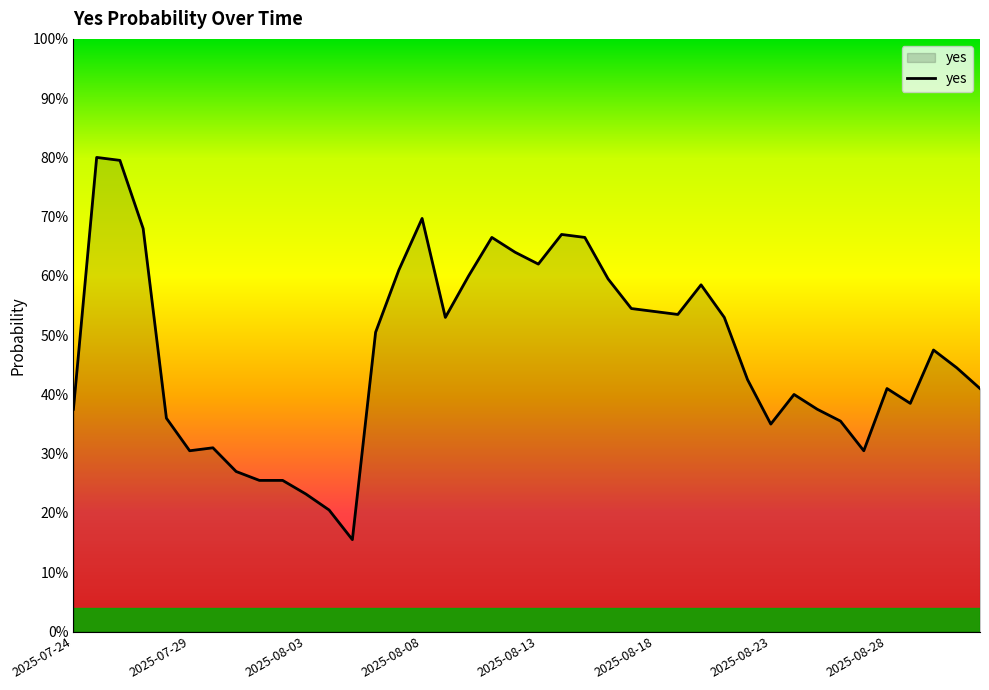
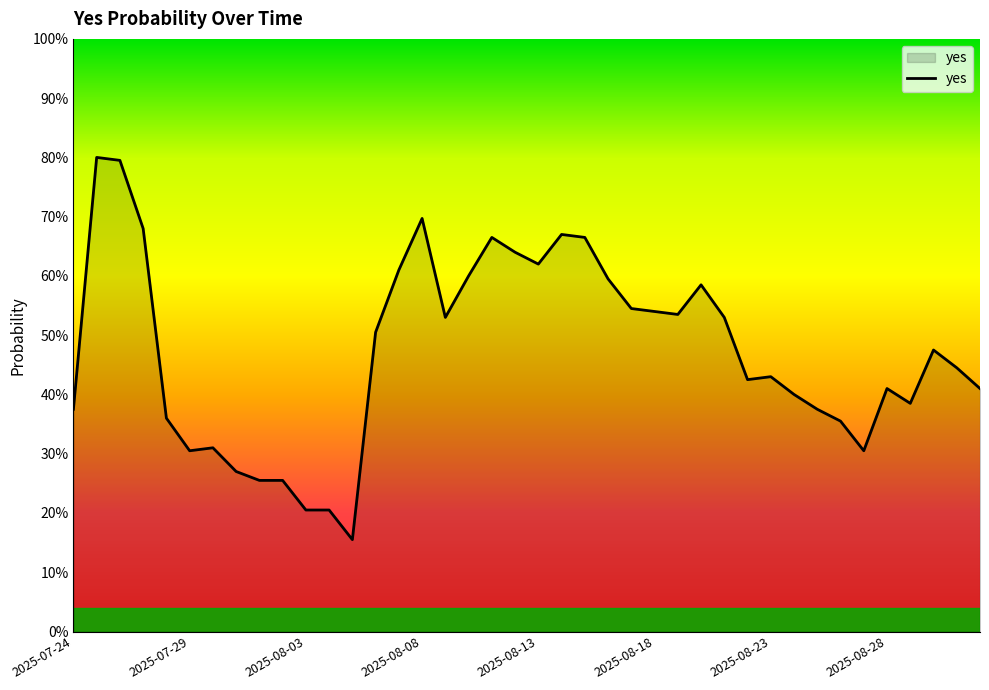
  {
    "2025-07-24": "38%",
    "2025-07-29": "31%",
-   "2025-08-03": "23%",
+   "2025-08-03": "21%",
    "2025-08-08": "70%",
    "2025-08-13": "62%",
    "2025-08-18": "54%",
-   "2025-08-23": "35%",
+   "2025-08-23": "43%",
    "2025-08-28": "41%"
  }
